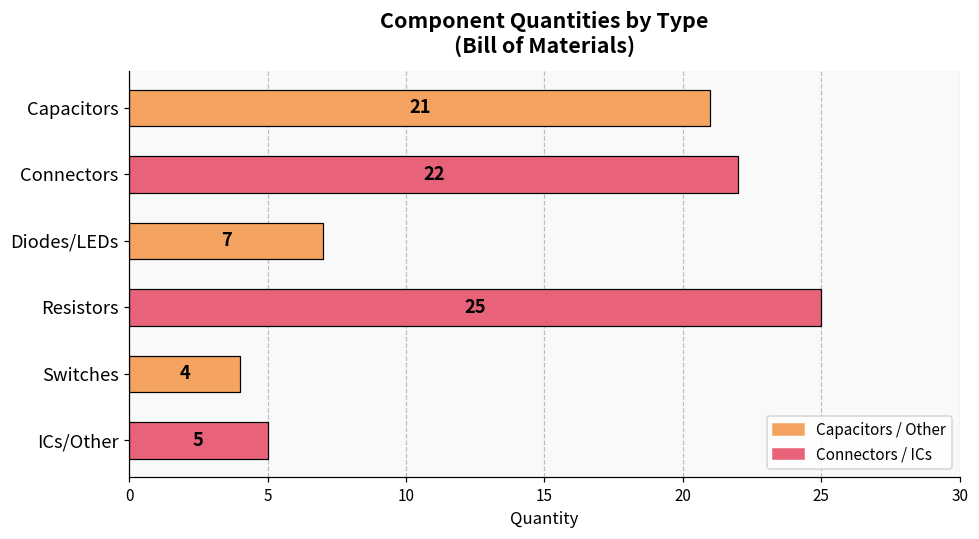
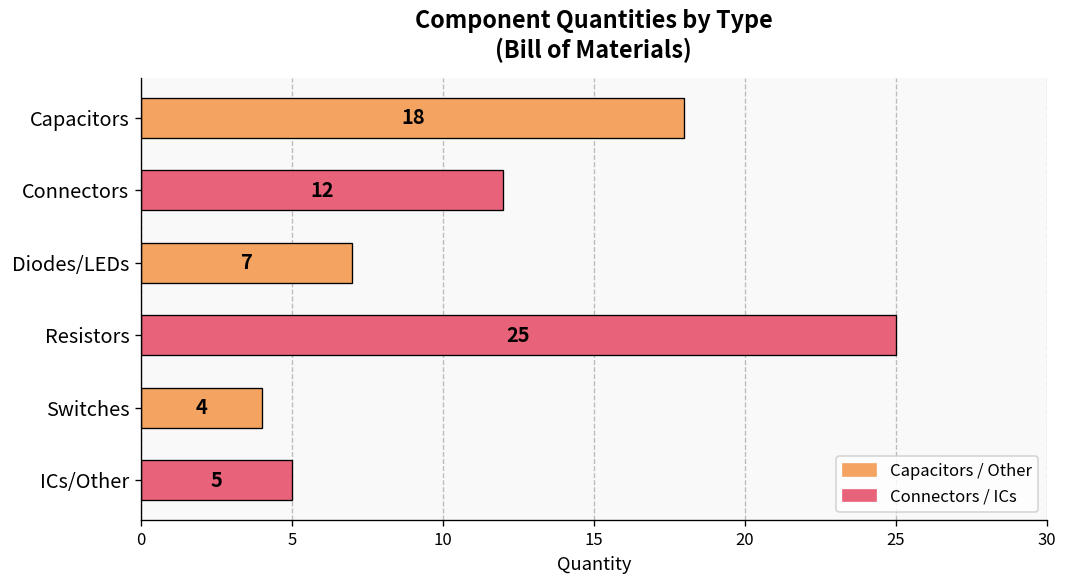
  {
-   "Capacitors": 21,
-   "Connectors": 22,
+   "Capacitors": 18,
+   "Connectors": 12,
    "Diodes/LEDs": 7,
    "Resistors": 25,
    "Switches": 4,
    "ICs/Other": 5
  }
